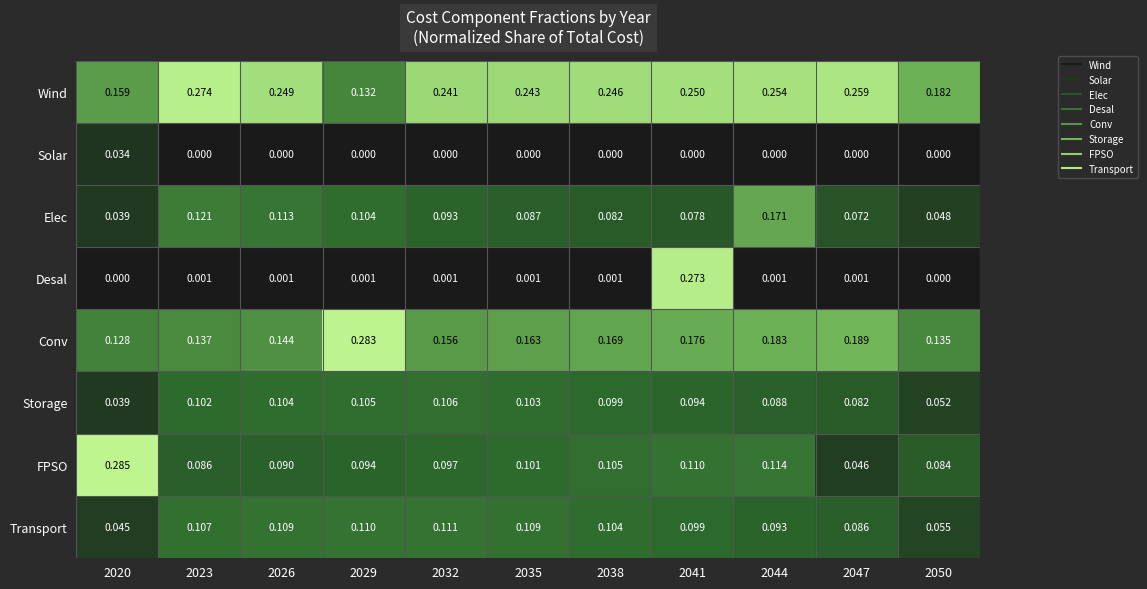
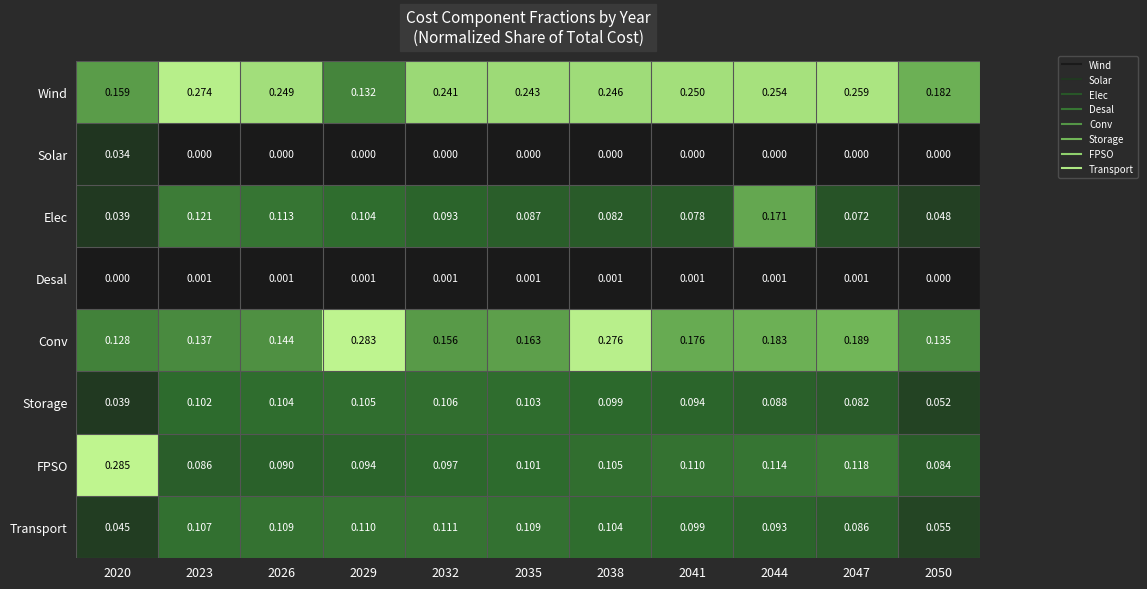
  {
    "Wind": {
      "2020": 0.159,
      "2023": 0.274,
      "2026": 0.249,
      "2029": 0.132,
      "2032": 0.241,
      "2035": 0.243,
      "2038": 0.246,
      "2041": 0.250,
      "2044": 0.254,
      "2047": 0.259,
      "2050": 0.182
    },
    "Solar": {
      "2020": 0.034,
      "2023": 0.000,
      "2026": 0.000,
      "2029": 0.000,
      "2032": 0.000,
      "2035": 0.000,
      "2038": 0.000,
      "2041": 0.000,
      "2044": 0.000,
      "2047": 0.000,
      "2050": 0.000
    },
    "Elec": {
      "2020": 0.039,
      "2023": 0.121,
      "2026": 0.113,
      "2029": 0.104,
      "2032": 0.093,
      "2035": 0.087,
      "2038": 0.082,
      "2041": 0.078,
      "2044": 0.171,
      "2047": 0.072,
      "2050": 0.048
    },
    "Desal": {
      "2020": 0.000,
      "2023": 0.001,
      "2026": 0.001,
      "2029": 0.001,
      "2032": 0.001,
      "2035": 0.001,
      "2038": 0.001,
-     "2041": 0.273,
+     "2041": 0.001,
      "2044": 0.001,
      "2047": 0.001,
      "2050": 0.000
    },
    "Conv": {
      "2020": 0.128,
      "2023": 0.137,
      "2026": 0.144,
      "2029": 0.283,
      "2032": 0.156,
      "2035": 0.163,
-     "2038": 0.169,
+     "2038": 0.276,
      "2041": 0.176,
      "2044": 0.183,
      "2047": 0.189,
      "2050": 0.135
    },
    "Storage": {
      "2020": 0.039,
      "2023": 0.102,
      "2026": 0.104,
      "2029": 0.105,
      "2032": 0.106,
      "2035": 0.103,
      "2038": 0.099,
      "2041": 0.094,
      "2044": 0.088,
      "2047": 0.082,
      "2050": 0.052
    },
    "FPSO": {
      "2020": 0.285,
      "2023": 0.086,
      "2026": 0.090,
      "2029": 0.094,
      "2032": 0.097,
      "2035": 0.101,
      "2038": 0.105,
      "2041": 0.110,
      "2044": 0.114,
-     "2047": 0.046,
+     "2047": 0.118,
      "2050": 0.084
    },
    "Transport": {
      "2020": 0.045,
      "2023": 0.107,
      "2026": 0.109,
      "2029": 0.110,
      "2032": 0.111,
      "2035": 0.109,
      "2038": 0.104,
      "2041": 0.099,
      "2044": 0.093,
      "2047": 0.086,
      "2050": 0.055
    }
  }
